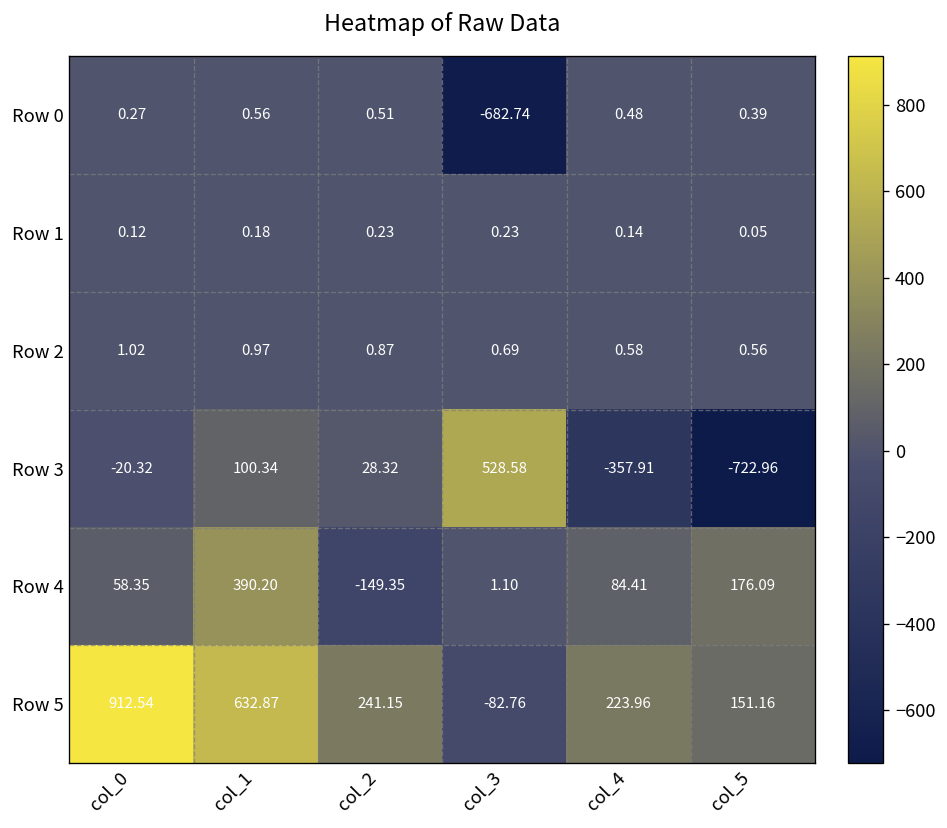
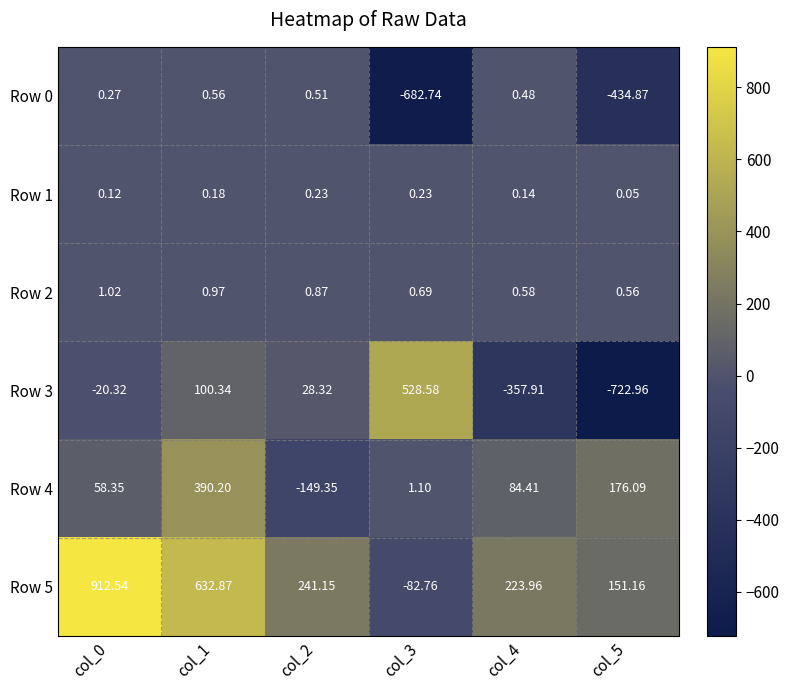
  {
    "Row 0": {
      "col_0": 0.27,
      "col_1": 0.56,
      "col_2": 0.51,
      "col_3": -682.74,
      "col_4": 0.48,
-     "col_5": 0.39
+     "col_5": -434.87
    },
    "Row 1": {
      "col_0": 0.12,
      "col_1": 0.18,
      "col_2": 0.23,
      "col_3": 0.23,
      "col_4": 0.14,
      "col_5": 0.05
    },
    "Row 2": {
      "col_0": 1.02,
      "col_1": 0.97,
      "col_2": 0.87,
      "col_3": 0.69,
      "col_4": 0.58,
      "col_5": 0.56
    },
    "Row 3": {
      "col_0": -20.32,
      "col_1": 100.34,
      "col_2": 28.32,
      "col_3": 528.58,
      "col_4": -357.91,
      "col_5": -722.96
    },
    "Row 4": {
      "col_0": 58.35,
      "col_1": 390.20,
      "col_2": -149.35,
      "col_3": 1.10,
      "col_4": 84.41,
      "col_5": 176.09
    },
    "Row 5": {
      "col_0": 912.54,
      "col_1": 632.87,
      "col_2": 241.15,
      "col_3": -82.76,
      "col_4": 223.96,
      "col_5": 151.16
    }
  }
